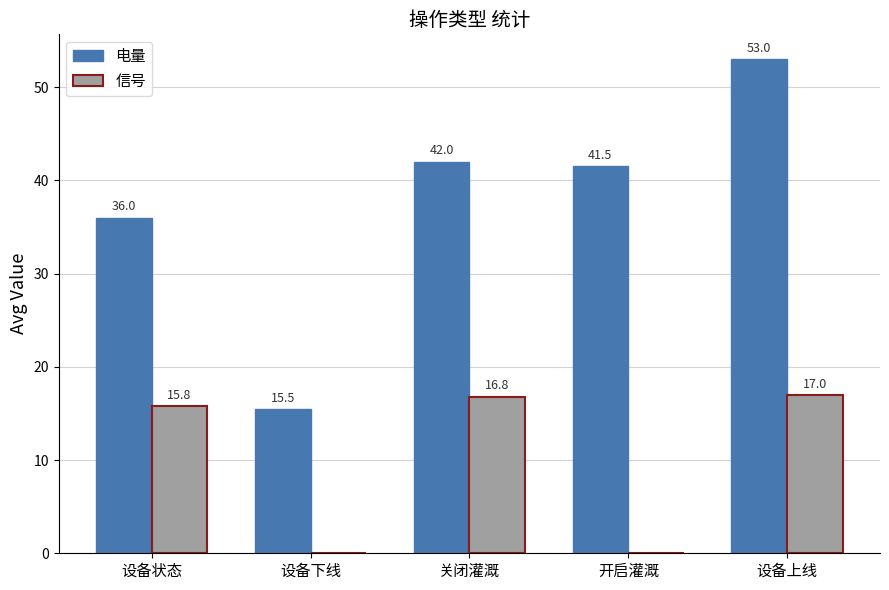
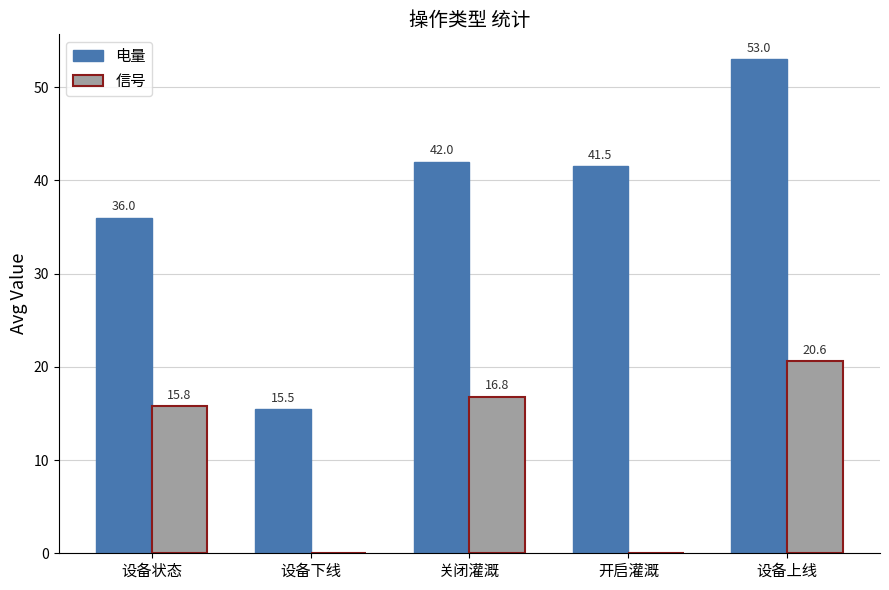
  {
    "电量": {
      "设备状态": 36.0,
      "设备下线": 15.5,
      "关闭灌溉": 42.0,
      "开启灌溉": 41.5,
      "设备上线": 53.0
    },
    "信号": {
      "设备状态": 15.8,
      "关闭灌溉": 16.8,
-     "设备上线": 17.0
+     "设备上线": 20.6
    }
  }
